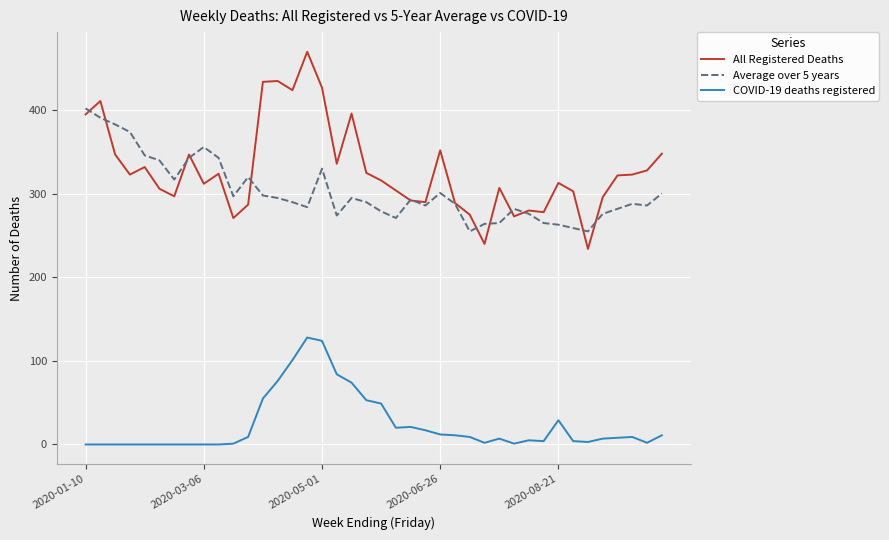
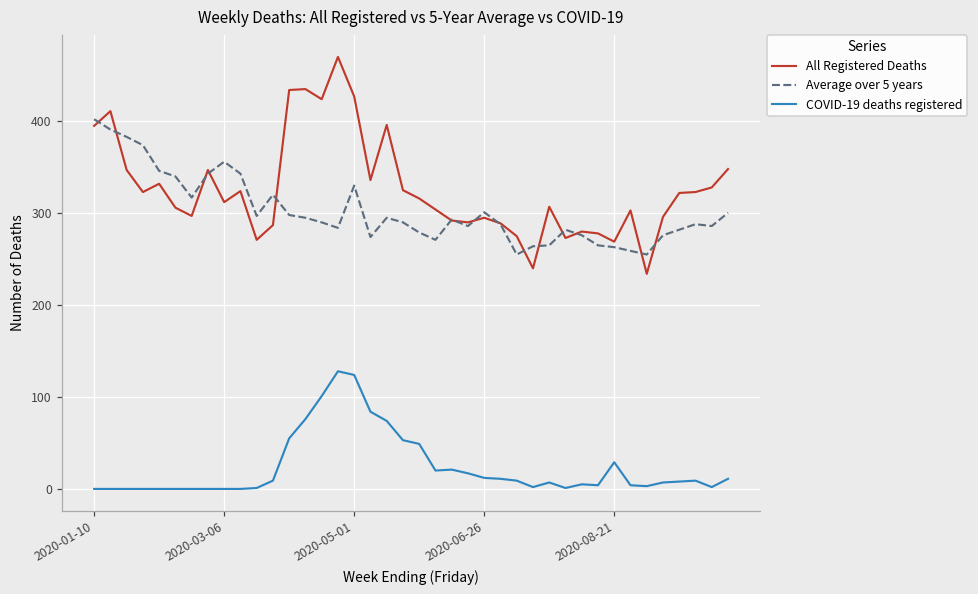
  {
    "All Registered Deaths": {
      "2020-01-10": 400,
      "2020-03-06": 310,
      "2020-05-01": 430,
-     "2020-06-26": 350,
-     "2020-08-21": 310
+     "2020-06-26": 300,
+     "2020-08-21": 270
    },
    "Average over 5 years": {
      "2020-01-10": 400,
      "2020-03-06": 360,
      "2020-05-01": 330,
      "2020-06-26": 300,
      "2020-08-21": 260
    },
    "COVID-19 deaths registered": {
      "2020-01-10": 0,
      "2020-03-06": 0,
      "2020-05-01": 120,
      "2020-06-26": 10,
      "2020-08-21": 30
    }
  }
